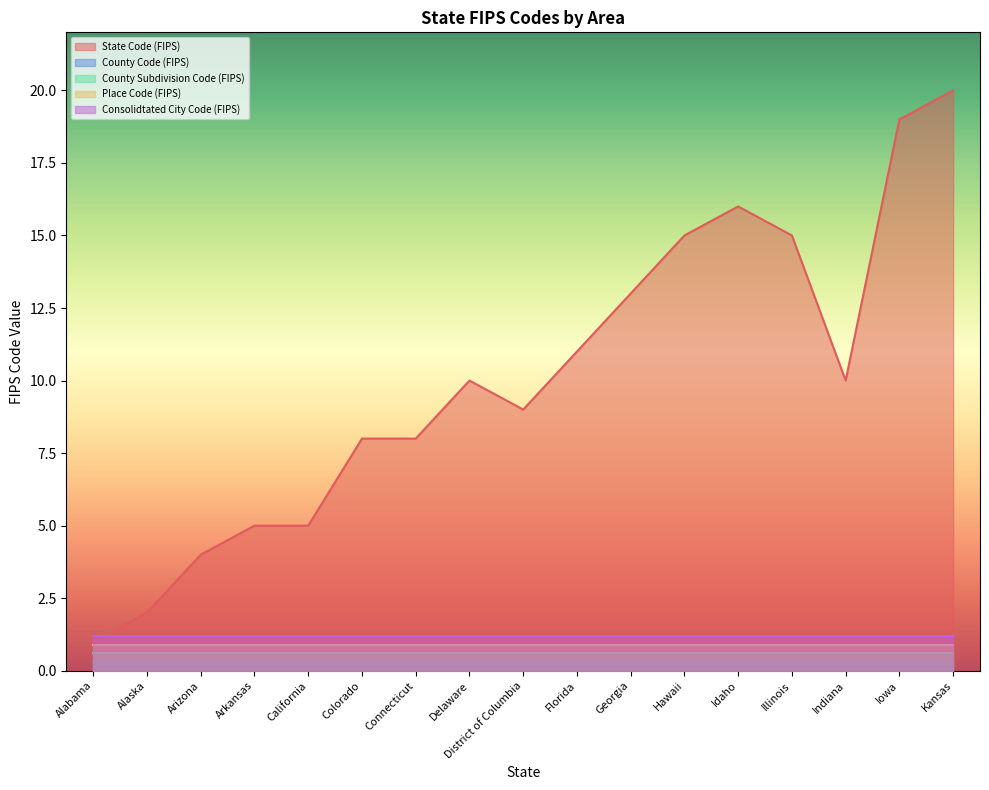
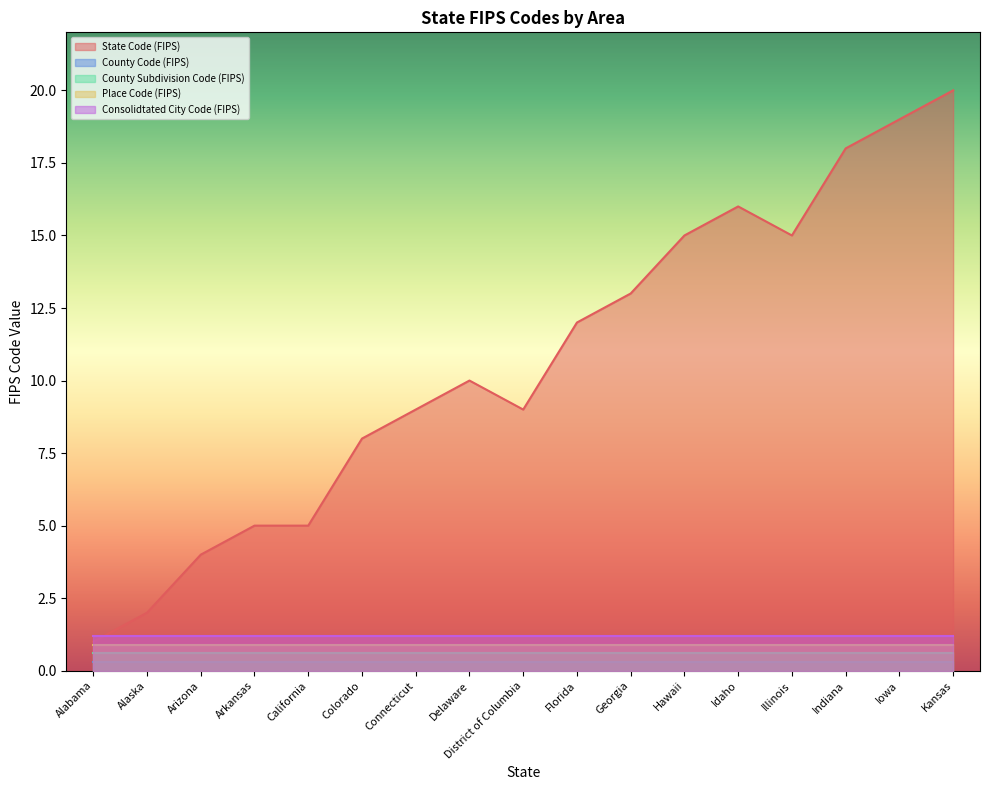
  {
    "State Code (FIPS)": {
      "Alabama": 1,
      "Alaska": 2,
      "Arizona": 4,
      "Arkansas": 5,
      "California": 5,
      "Colorado": 8,
-     "Connecticut": 8,
+     "Connecticut": 9,
      "Delaware": 10,
      "District of Columbia": 9,
-     "Florida": 11,
+     "Florida": 12,
      "Georgia": 13,
      "Hawaii": 15,
      "Idaho": 16,
      "Illinois": 15,
-     "Indiana": 10,
+     "Indiana": 18,
      "Iowa": 19,
      "Kansas": 20
    },
    "County Code (FIPS)": {
      "Alabama": 0.3,
      "Alaska": 0.3,
      "Arizona": 0.3,
      "Arkansas": 0.3,
      "California": 0.3,
      "Colorado": 0.3,
      "Connecticut": 0.3,
      "Delaware": 0.3,
      "District of Columbia": 0.3,
      "Florida": 0.3,
      "Georgia": 0.3,
      "Hawaii": 0.3,
      "Idaho": 0.3,
      "Illinois": 0.3,
      "Indiana": 0.3,
      "Iowa": 0.3,
      "Kansas": 0.3
    },
    "County Subdivision Code (FIPS)": {
      "Alabama": 0.6,
      "Alaska": 0.6,
      "Arizona": 0.6,
      "Arkansas": 0.6,
      "California": 0.6,
      "Colorado": 0.6,
      "Connecticut": 0.6,
      "Delaware": 0.6,
      "District of Columbia": 0.6,
      "Florida": 0.6,
      "Georgia": 0.6,
      "Hawaii": 0.6,
      "Idaho": 0.6,
      "Illinois": 0.6,
      "Indiana": 0.6,
      "Iowa": 0.6,
      "Kansas": 0.6
    },
    "Place Code (FIPS)": {
      "Alabama": 0.9,
      "Alaska": 0.9,
      "Arizona": 0.9,
      "Arkansas": 0.9,
      "California": 0.9,
      "Colorado": 0.9,
      "Connecticut": 0.9,
      "Delaware": 0.9,
      "District of Columbia": 0.9,
      "Florida": 0.9,
      "Georgia": 0.9,
      "Hawaii": 0.9,
      "Idaho": 0.9,
      "Illinois": 0.9,
      "Indiana": 0.9,
      "Iowa": 0.9,
      "Kansas": 0.9
    },
    "Consolidtated City Code (FIPS)": {
      "Alabama": 1.2,
      "Alaska": 1.2,
      "Arizona": 1.2,
      "Arkansas": 1.2,
      "California": 1.2,
      "Colorado": 1.2,
      "Connecticut": 1.2,
      "Delaware": 1.2,
      "District of Columbia": 1.2,
      "Florida": 1.2,
      "Georgia": 1.2,
      "Hawaii": 1.2,
      "Idaho": 1.2,
      "Illinois": 1.2,
      "Indiana": 1.2,
      "Iowa": 1.2,
      "Kansas": 1.2
    }
  }
